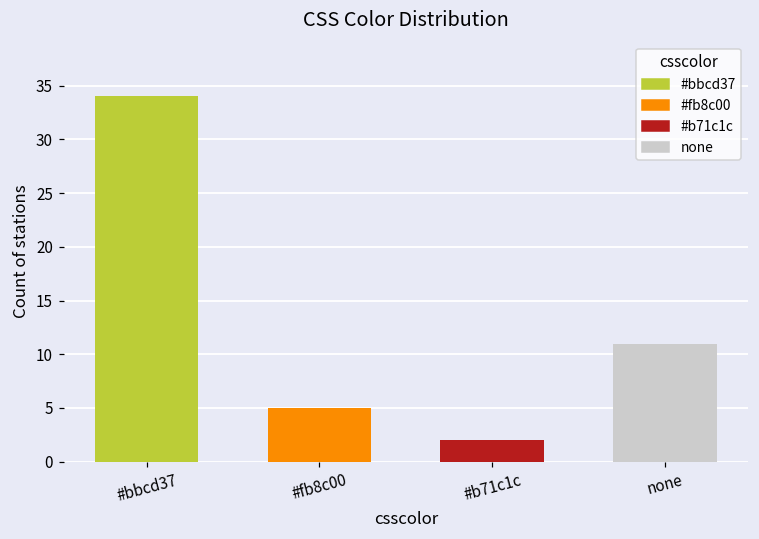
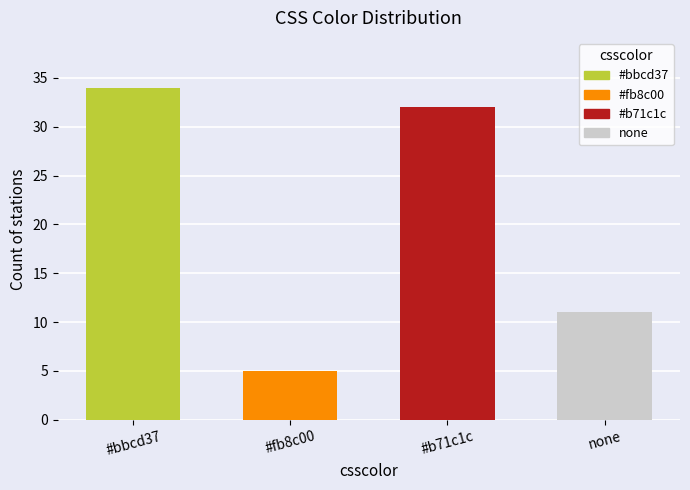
  {
    "#bbcd37": 34,
    "#fb8c00": 5,
-   "#b71c1c": 2,
+   "#b71c1c": 32,
    "none": 11
  }
